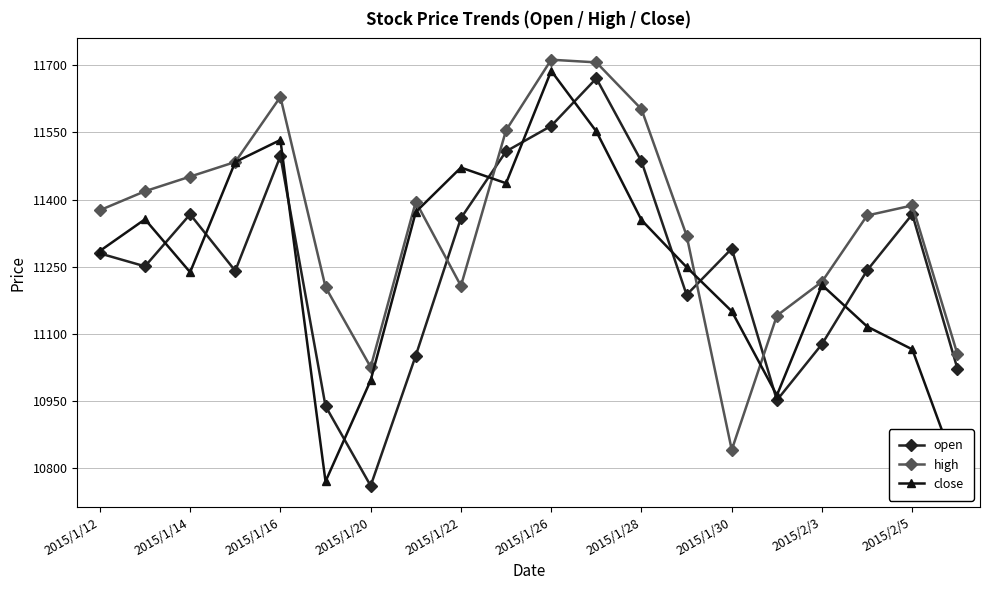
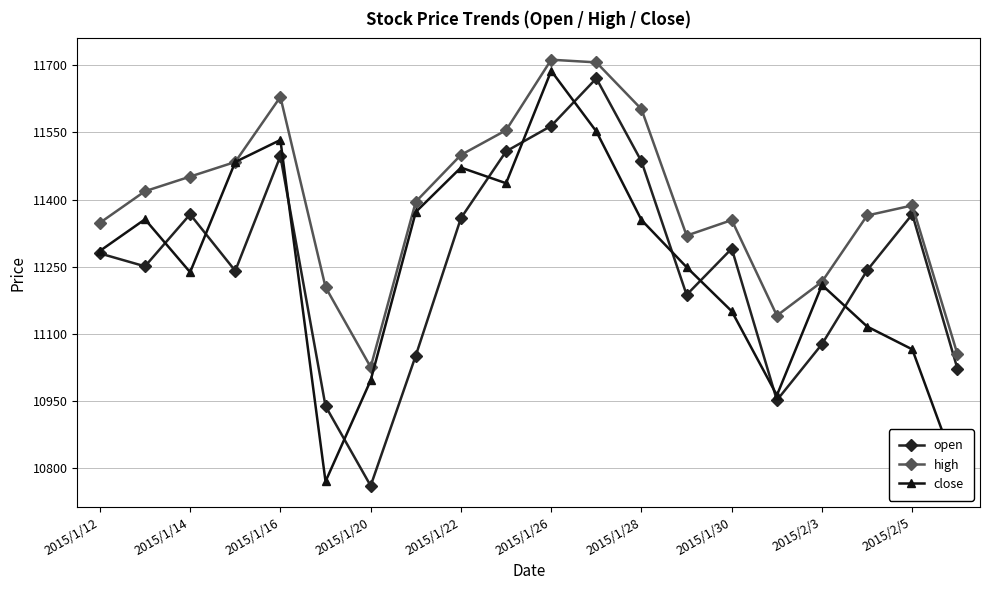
  {
    "high": {
-     "2015/1/12": 11380,
+     "2015/1/12": 11350,
      "2015/1/14": 11450,
      "2015/1/16": 11630,
      "2015/1/20": 11030,
-     "2015/1/22": 11210,
+     "2015/1/22": 11500,
      "2015/1/26": 11710,
      "2015/1/28": 11600,
-     "2015/1/30": 10840,
+     "2015/1/30": 11350,
      "2015/2/3": 11220,
      "2015/2/5": 11390
    }
  }
